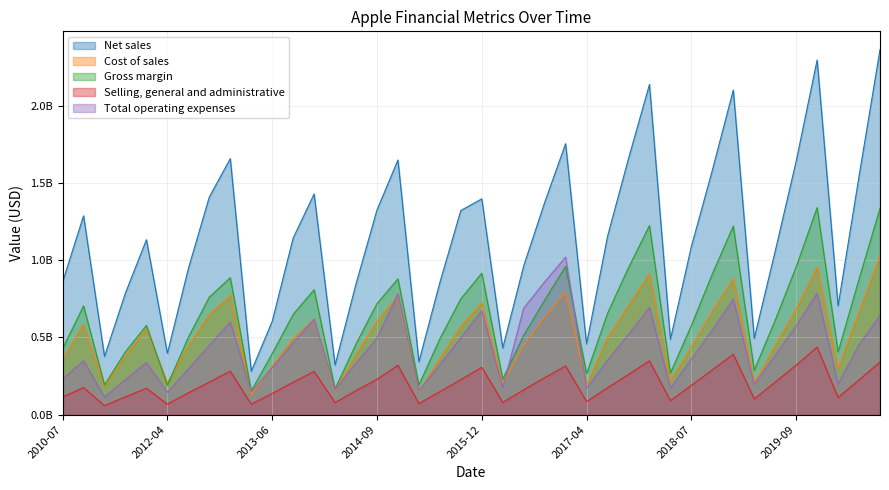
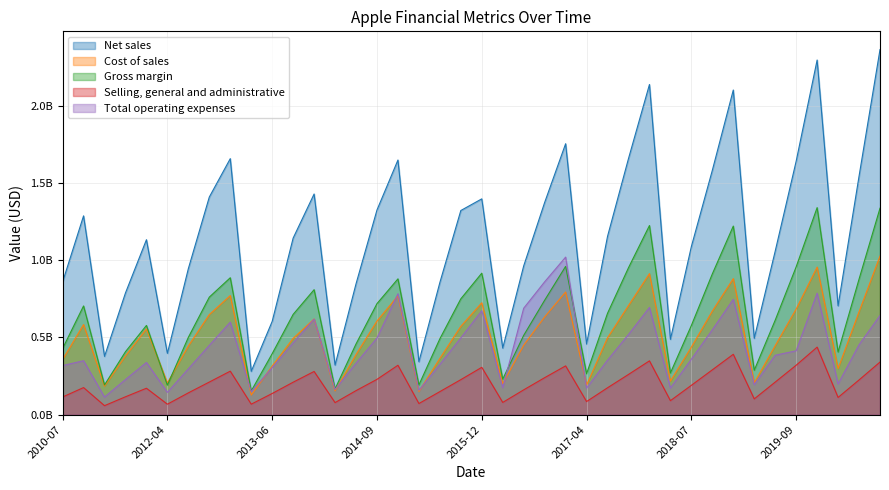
  {
    "Net sales": {
      "2010-07": 860000000,
      "2012-04": 400000000,
      "2013-06": 600000000,
      "2014-09": 1320000000,
      "2015-12": 1400000000,
      "2017-04": 460000000,
      "2018-07": 1090000000,
      "2019-09": 1640000000
    },
    "Gross margin": {
      "2010-07": 430000000,
      "2013-06": 390000000,
      "2014-09": 720000000,
      "2015-12": 920000000,
      "2017-04": 260000000,
      "2018-07": 580000000,
      "2019-09": 960000000
    },
    "Total operating expenses": {
-     "2010-07": 230000000,
+     "2010-07": 320000000,
      "2012-04": 140000000,
      "2014-09": 500000000,
      "2015-12": 670000000,
      "2017-04": 170000000,
      "2018-07": 360000000,
-     "2019-09": 570000000
+     "2019-09": 410000000
    }
  }
